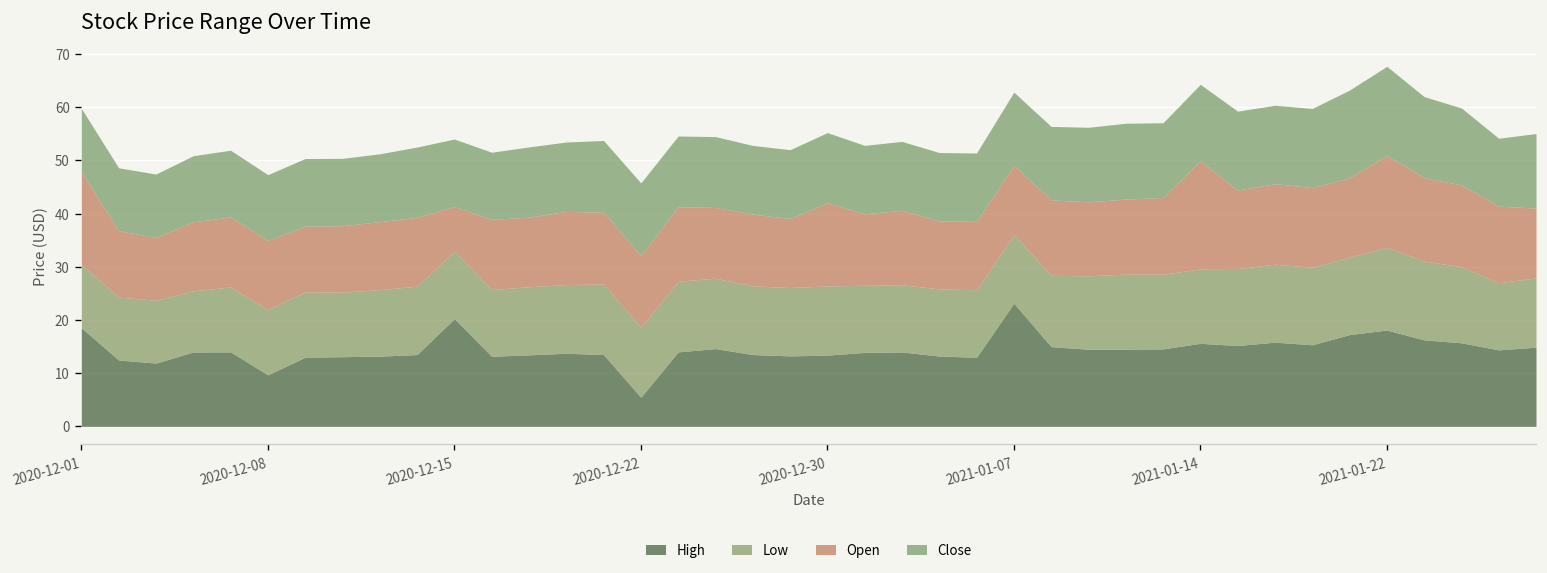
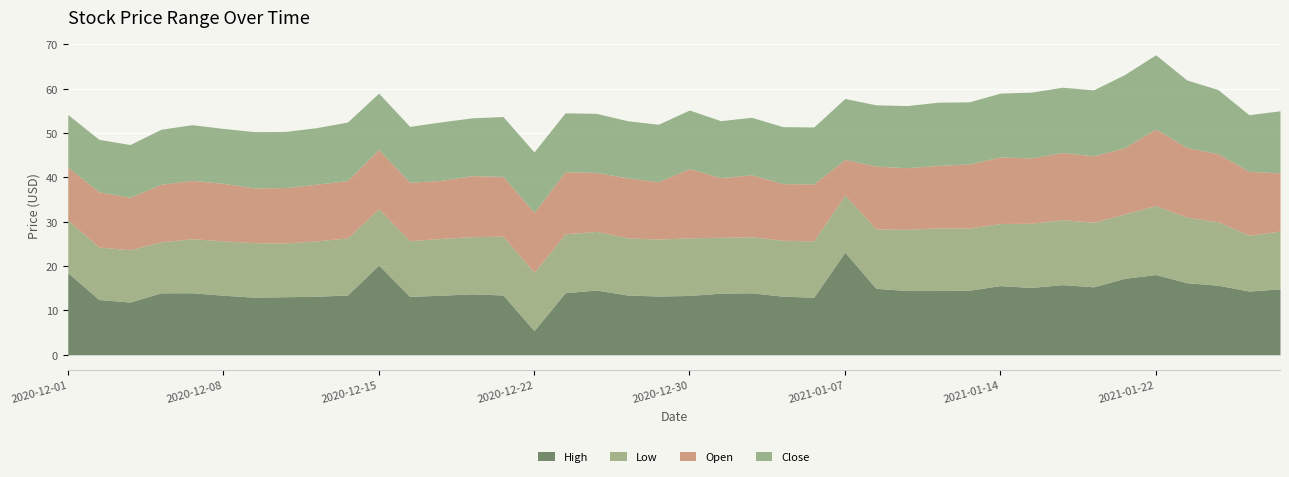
  {
    "High": {
      "2020-12-01": 19,
-     "2020-12-08": 10,
+     "2020-12-08": 13,
      "2020-12-15": 20,
      "2020-12-22": 5,
      "2020-12-30": 13,
      "2021-01-07": 23,
      "2021-01-14": 16,
      "2021-01-22": 18
    },
    "Open": {
-     "2020-12-01": 17,
+     "2020-12-01": 12,
      "2020-12-08": 13,
-     "2020-12-15": 8,
+     "2020-12-15": 13,
      "2020-12-22": 14,
      "2020-12-30": 16,
-     "2021-01-07": 13,
-     "2021-01-14": 20,
+     "2021-01-07": 8,
+     "2021-01-14": 15,
      "2021-01-22": 17
    }
  }
